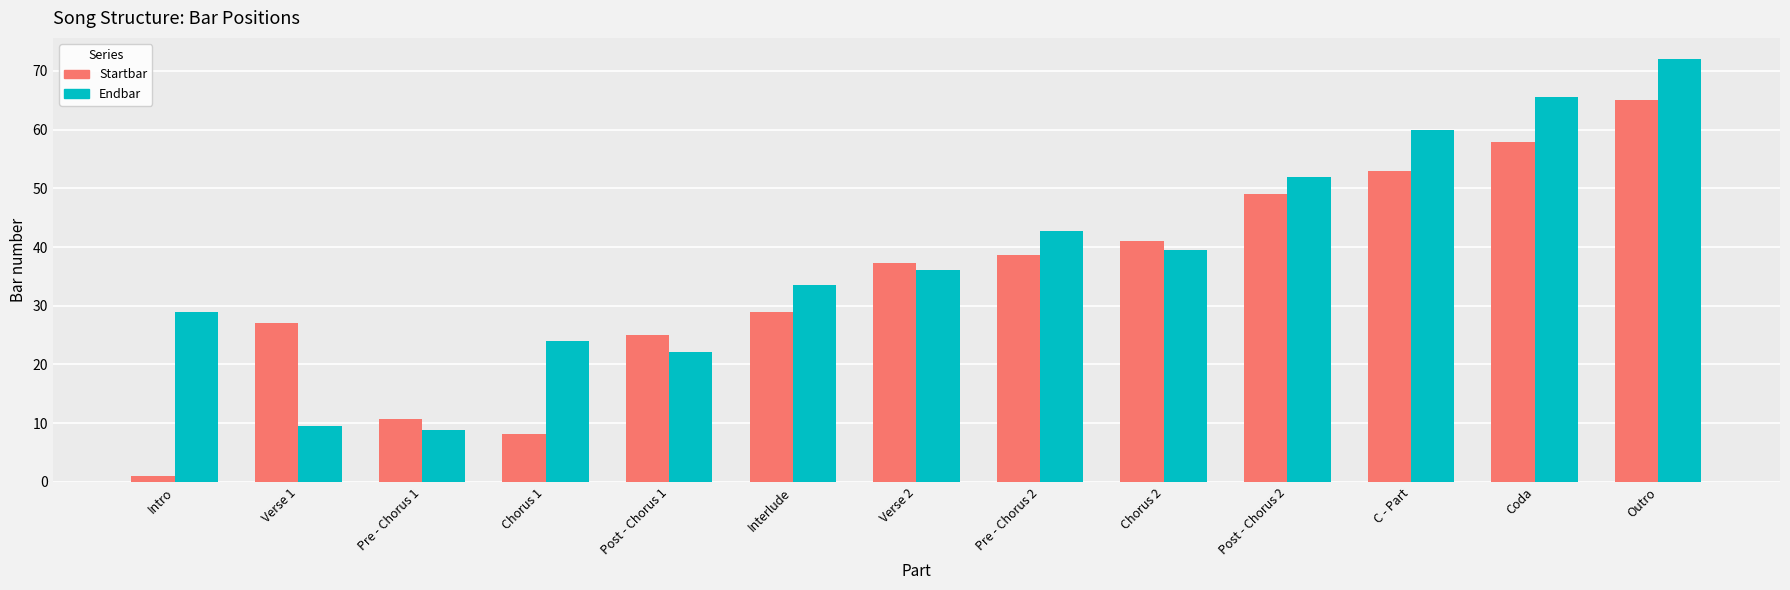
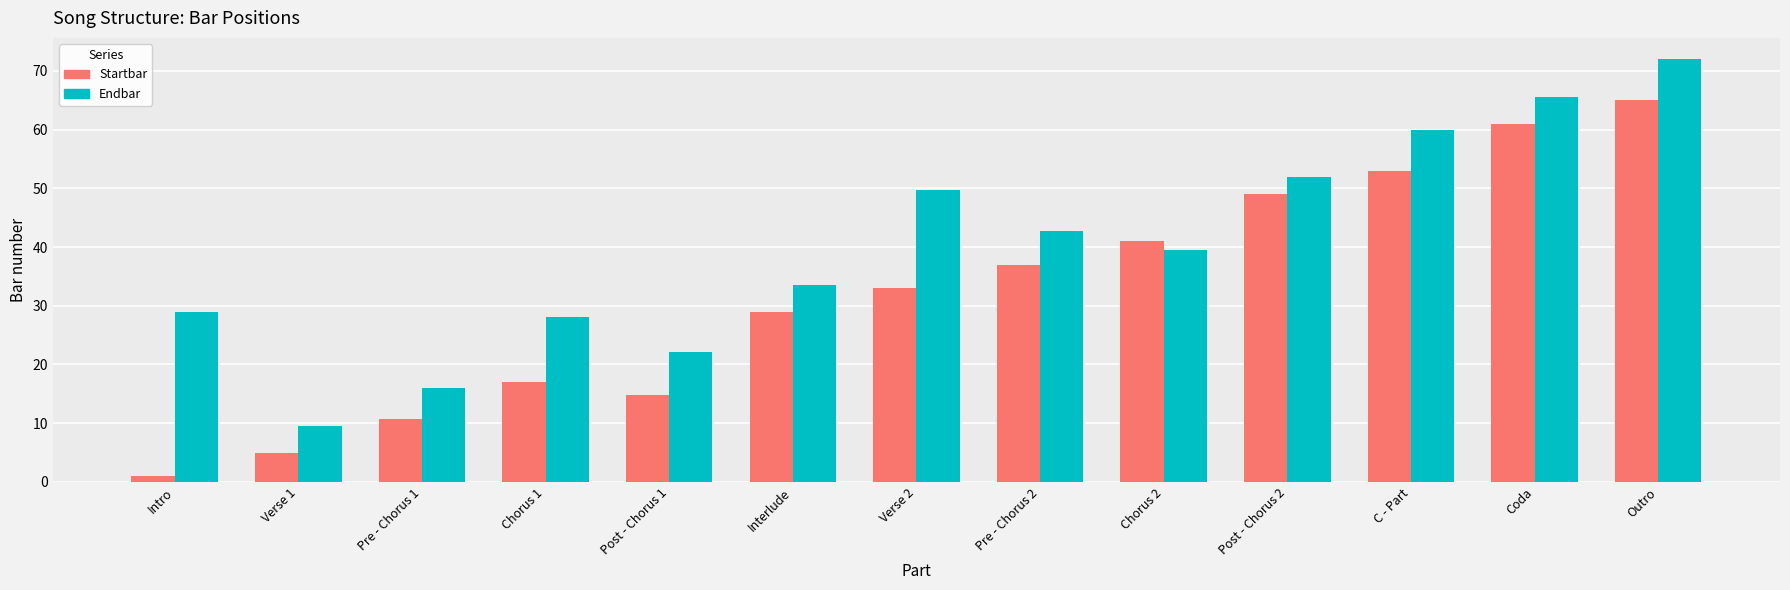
  {
    "Startbar": {
      "Intro": 1,
-     "Verse 1": 27,
+     "Verse 1": 5,
      "Pre - Chorus 1": 11,
-     "Chorus 1": 8,
-     "Post - Chorus 1": 25,
+     "Chorus 1": 17,
+     "Post - Chorus 1": 15,
      "Interlude": 29,
-     "Verse 2": 37,
-     "Pre - Chorus 2": 39,
+     "Verse 2": 33,
+     "Pre - Chorus 2": 37,
      "Chorus 2": 41,
      "Post - Chorus 2": 49,
      "C - Part": 53,
-     "Coda": 58,
+     "Coda": 61,
      "Outro": 65
    },
    "Endbar": {
      "Intro": 29,
      "Verse 1": 10,
-     "Pre - Chorus 1": 9,
-     "Chorus 1": 24,
+     "Pre - Chorus 1": 16,
+     "Chorus 1": 28,
      "Post - Chorus 1": 22,
      "Interlude": 34,
-     "Verse 2": 36,
+     "Verse 2": 50,
      "Pre - Chorus 2": 43,
      "Chorus 2": 40,
      "Post - Chorus 2": 52,
      "C - Part": 60,
      "Coda": 66,
      "Outro": 72
    }
  }
